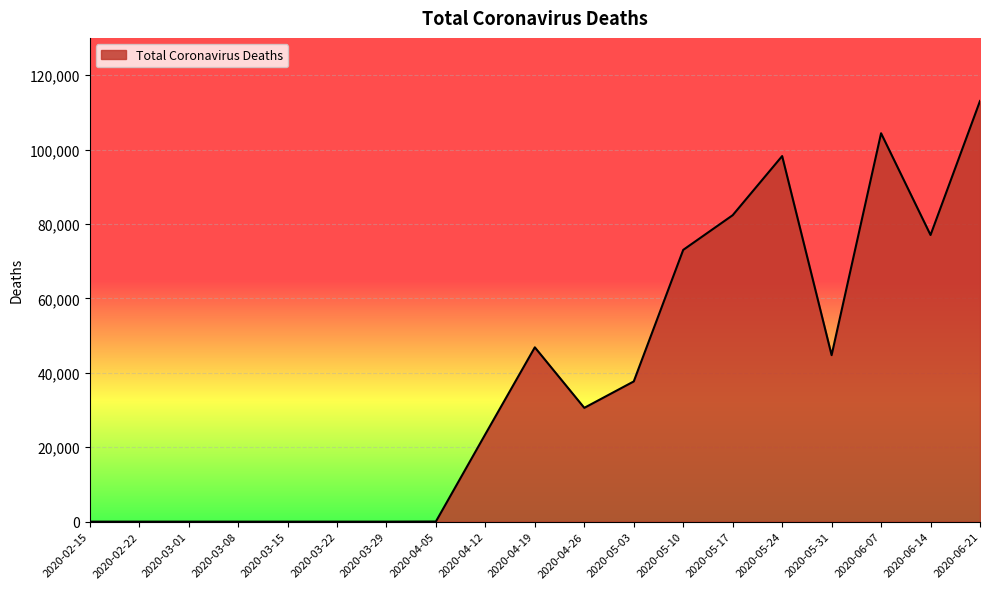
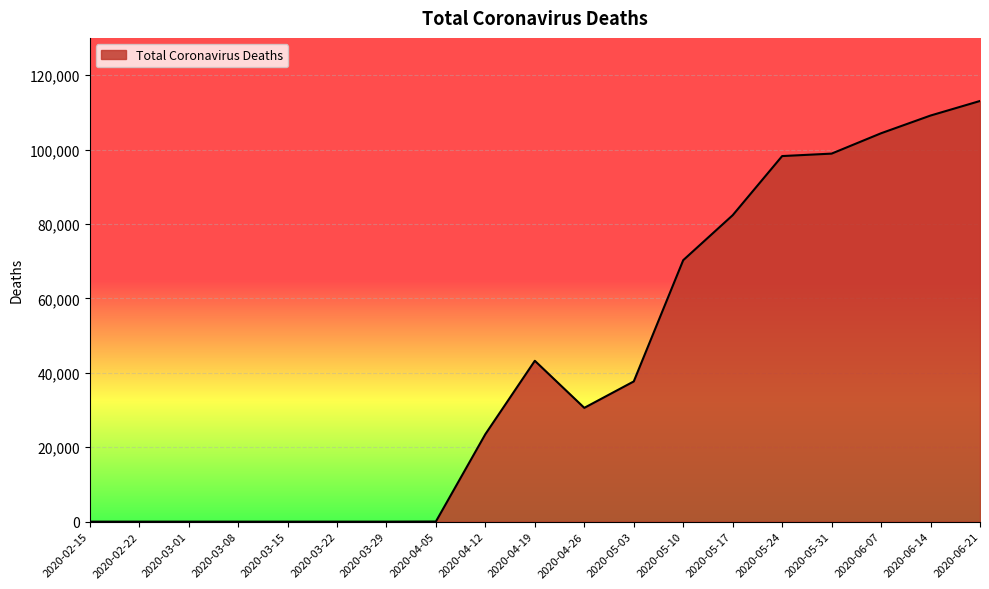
  {
    "2020-02-15": "0",
    "2020-02-22": "0",
    "2020-03-01": "0",
    "2020-03-08": "0",
    "2020-03-15": "0",
    "2020-03-22": "0",
    "2020-03-29": "0",
    "2020-04-05": "0",
    "2020-04-12": "24,000",
-   "2020-04-19": "47,000",
+   "2020-04-19": "43,000",
    "2020-04-26": "31,000",
    "2020-05-03": "38,000",
-   "2020-05-10": "73,000",
+   "2020-05-10": "70,000",
    "2020-05-17": "82,000",
    "2020-05-24": "98,000",
-   "2020-05-31": "45,000",
+   "2020-05-31": "99,000",
    "2020-06-07": "104,000",
-   "2020-06-14": "77,000",
+   "2020-06-14": "109,000",
    "2020-06-21": "113,000"
  }
